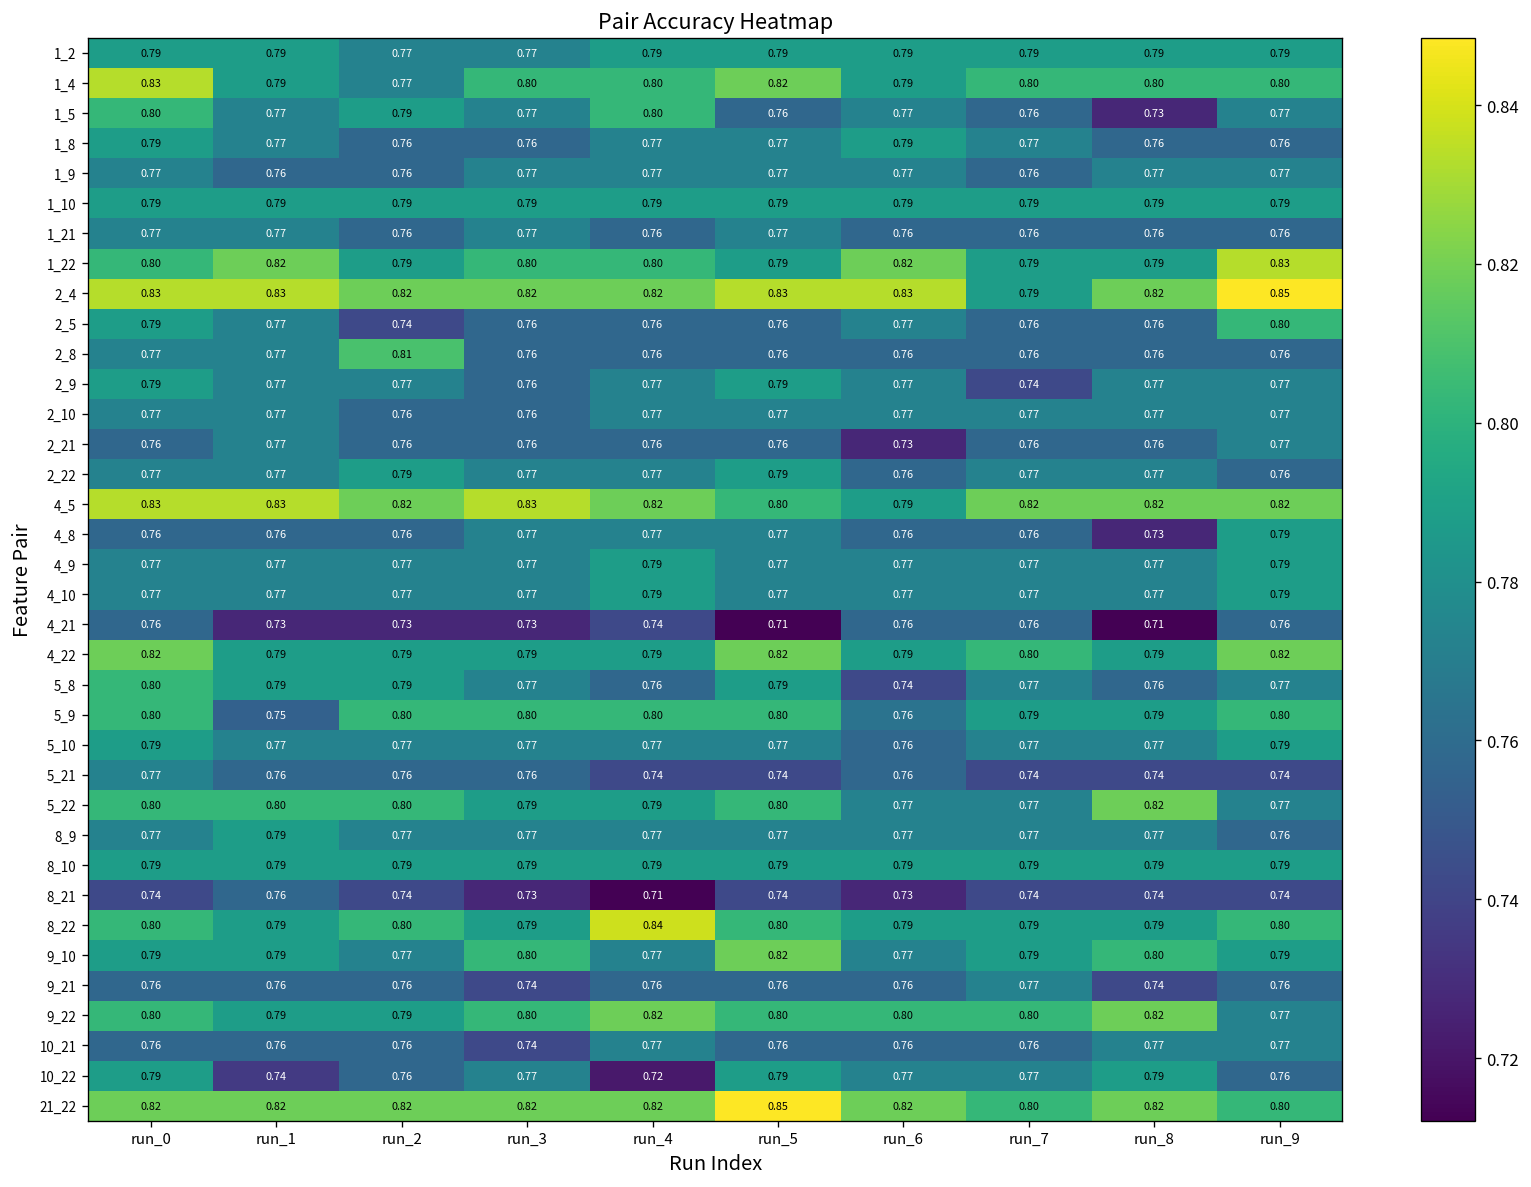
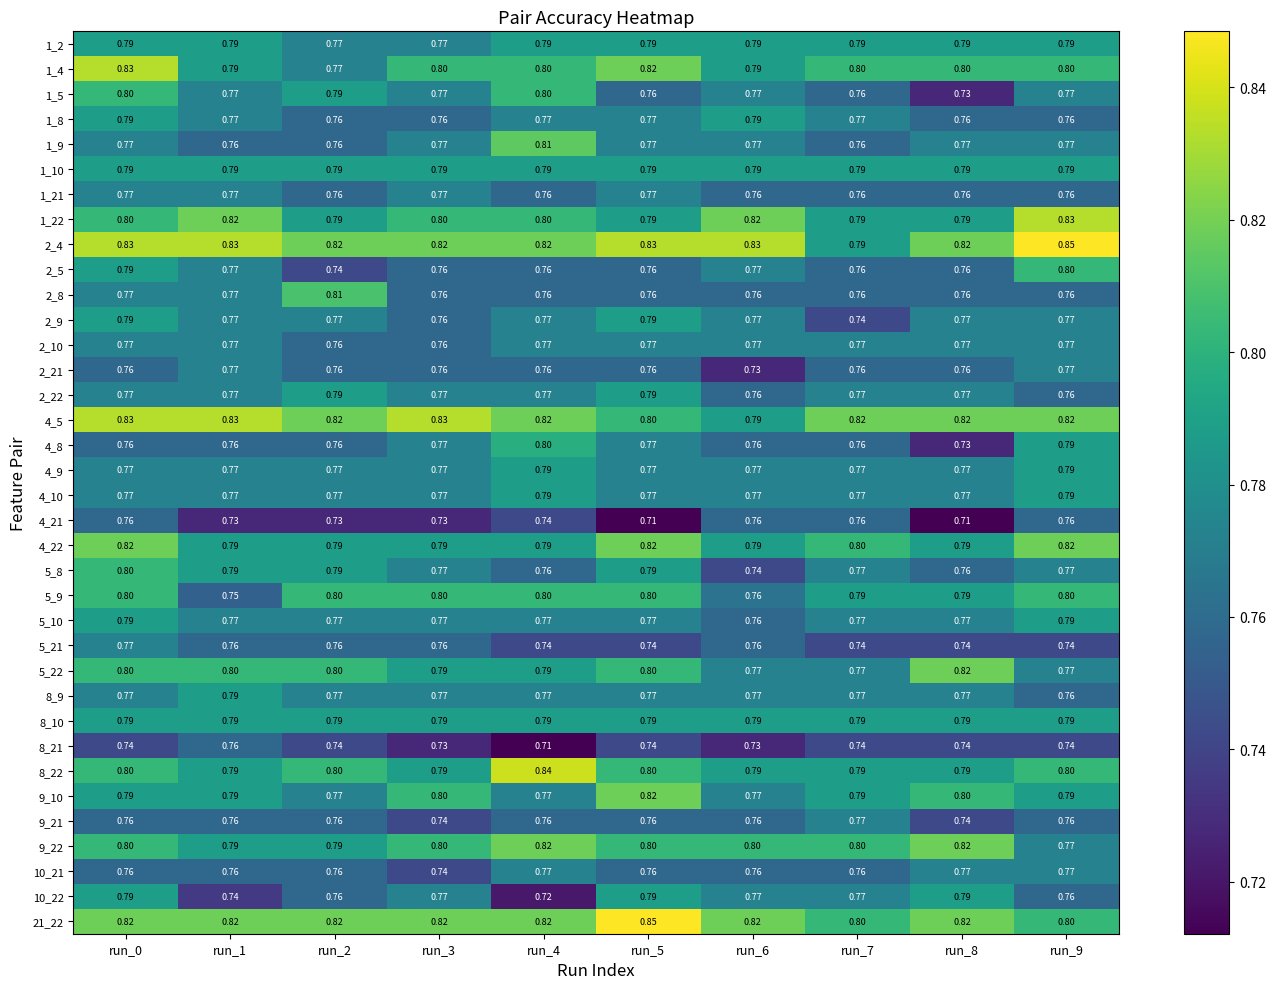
  {
    "1_9": {
      "run_0": 0.77,
      "run_1": 0.76,
      "run_2": 0.76,
      "run_3": 0.77,
-     "run_4": 0.77,
+     "run_4": 0.81,
      "run_5": 0.77,
      "run_6": 0.77,
      "run_7": 0.76,
      "run_8": 0.77,
      "run_9": 0.77
    },
    "4_8": {
      "run_0": 0.76,
      "run_1": 0.76,
      "run_2": 0.76,
      "run_3": 0.77,
-     "run_4": 0.77,
+     "run_4": 0.80,
      "run_5": 0.77,
      "run_6": 0.76,
      "run_7": 0.76,
      "run_8": 0.73,
      "run_9": 0.79
    }
  }
